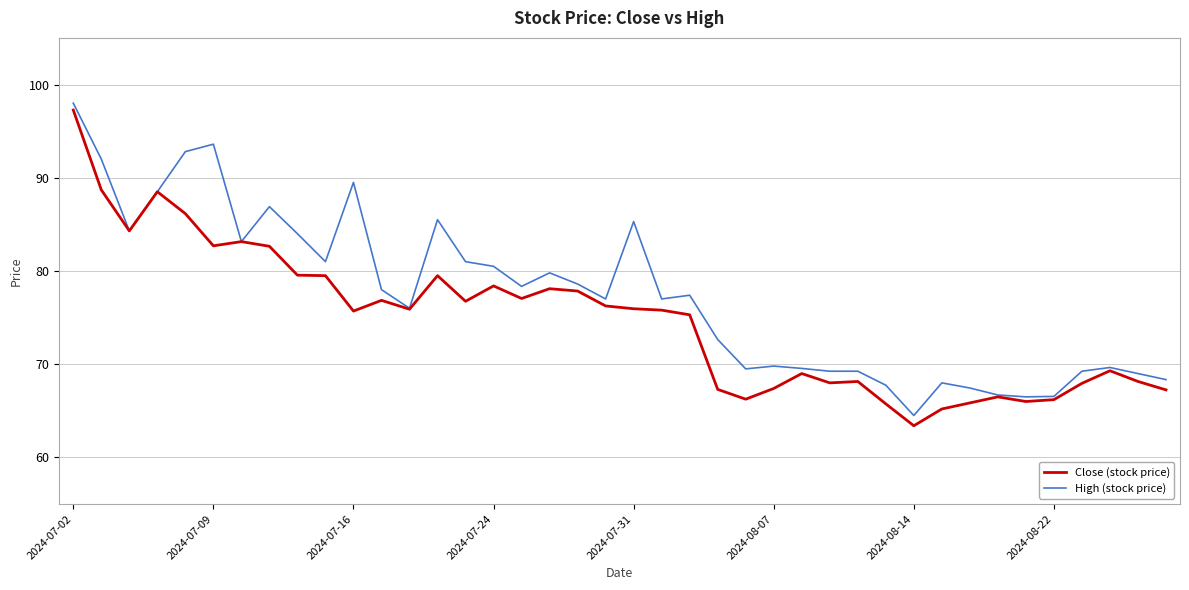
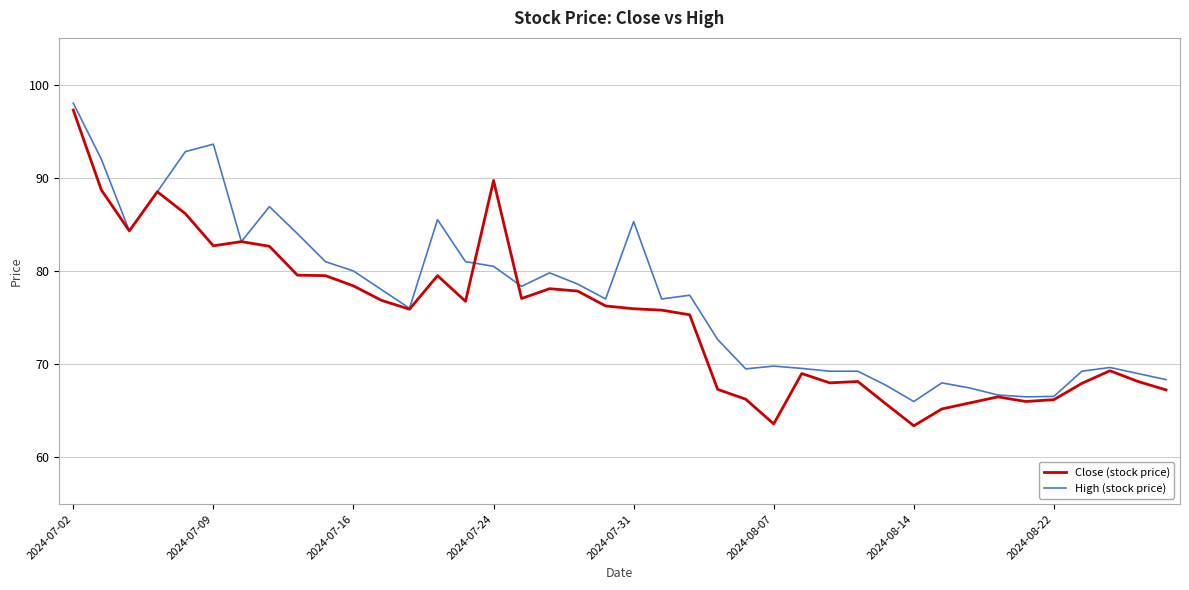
  {
    "Close (stock price)": {
      "2024-07-02": 97,
      "2024-07-09": 83,
-     "2024-07-16": 76,
-     "2024-07-24": 78,
+     "2024-07-16": 78,
+     "2024-07-24": 90,
      "2024-07-31": 76,
-     "2024-08-07": 67,
+     "2024-08-07": 64,
      "2024-08-14": 63,
      "2024-08-22": 66
    },
    "High (stock price)": {
      "2024-07-02": 98,
      "2024-07-09": 94,
-     "2024-07-16": 90,
+     "2024-07-16": 80,
      "2024-07-24": 81,
      "2024-07-31": 85,
      "2024-08-07": 70,
-     "2024-08-14": 65,
+     "2024-08-14": 66,
      "2024-08-22": 67
    }
  }
